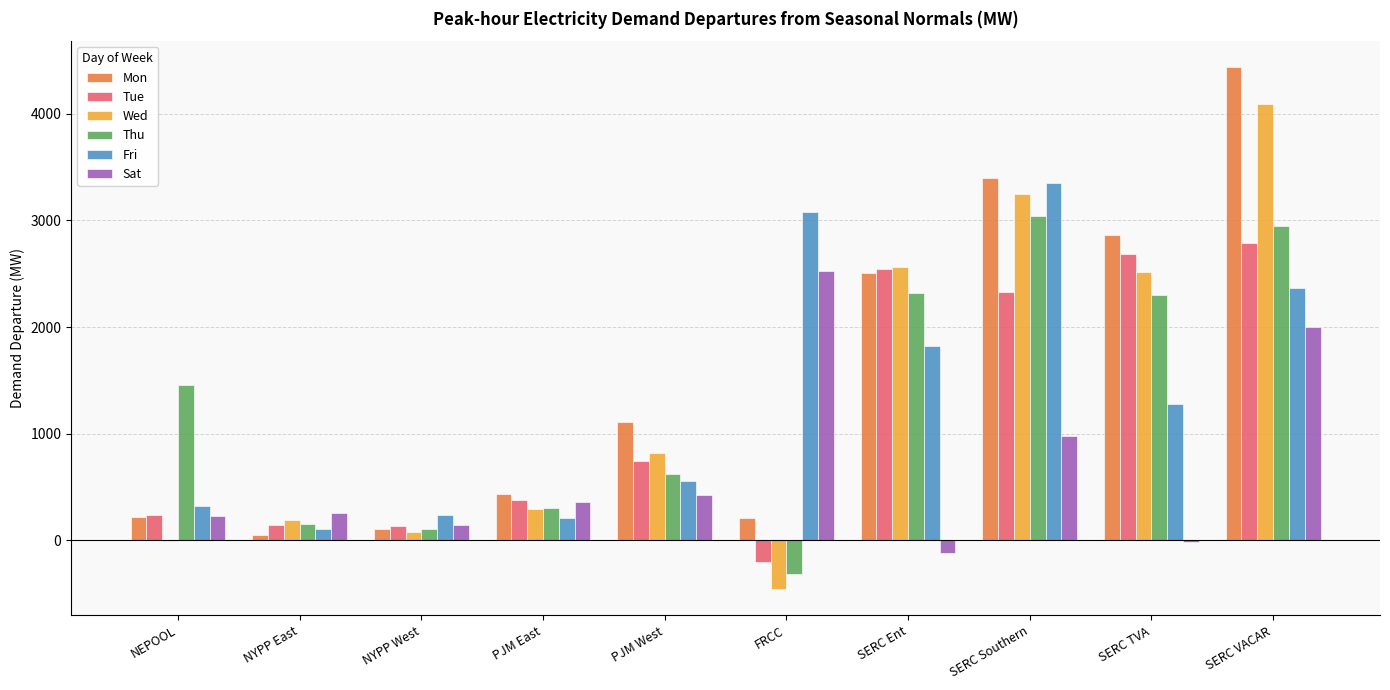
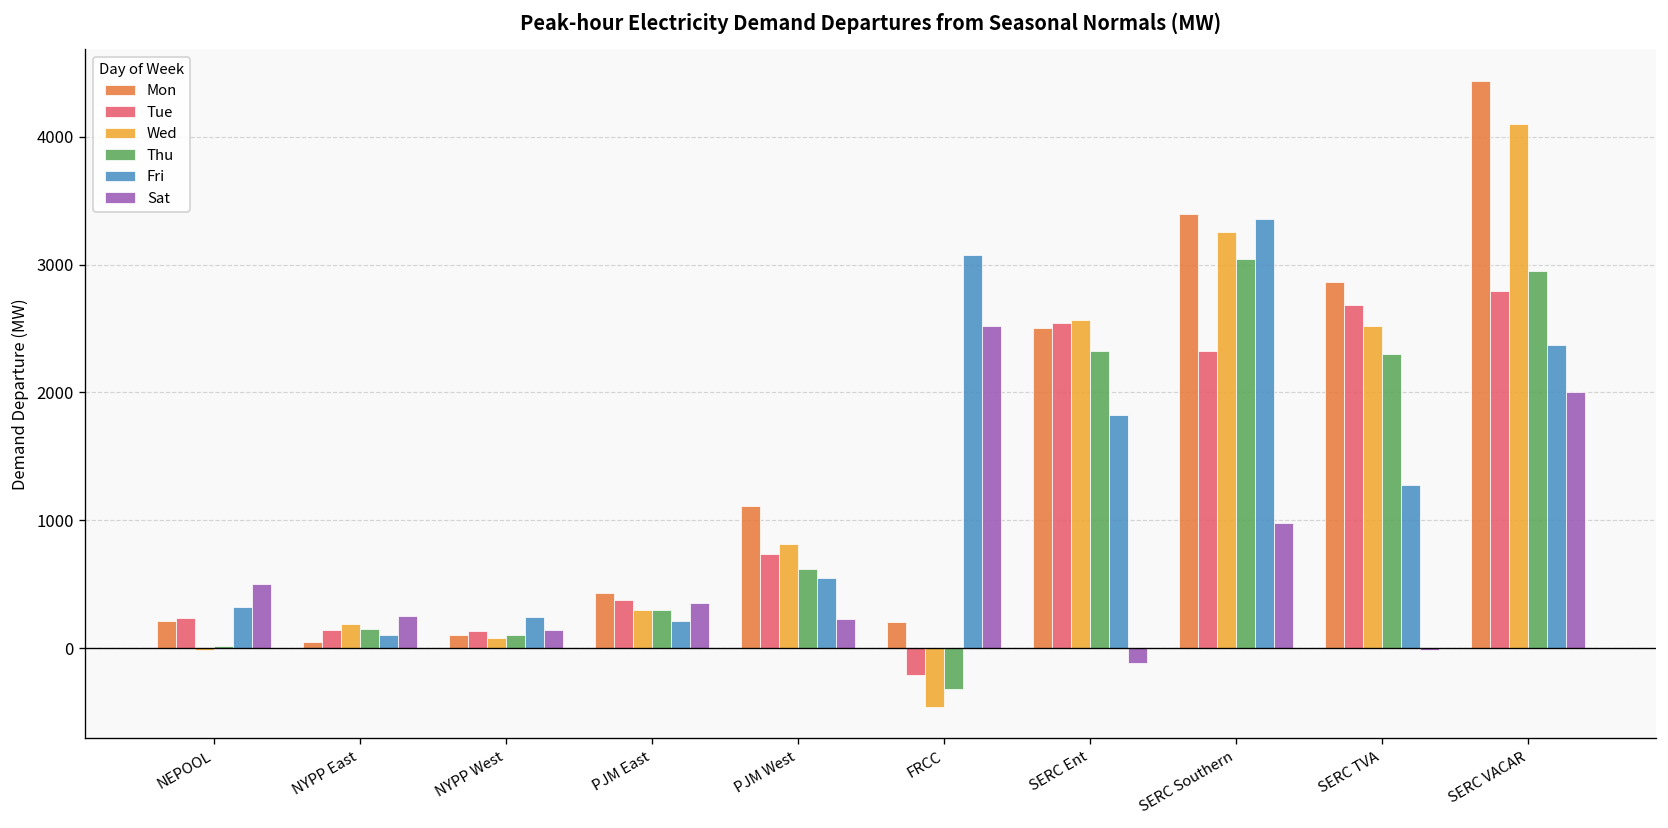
  {
    "Thu": {
-     "NEPOOL": 1450,
+     "NEPOOL": 10,
      "NYPP East": 150,
      "NYPP West": 100,
      "PJM East": 300,
      "PJM West": 620,
      "FRCC": -320,
      "SERC Ent": 2320,
      "SERC Southern": 3040,
      "SERC TVA": 2300,
      "SERC VACAR": 2950
    },
    "Fri": {
      "NEPOOL": 330,
      "NYPP East": 100,
      "NYPP West": 240,
      "PJM East": 210,
      "PJM West": 550,
      "FRCC": 3080,
      "SERC Ent": 1820,
      "SERC Southern": 3350,
      "SERC TVA": 1280,
      "SERC VACAR": 2370
    },
    "Sat": {
-     "NEPOOL": 230,
+     "NEPOOL": 500,
      "NYPP East": 250,
      "NYPP West": 140,
      "PJM East": 360,
-     "PJM West": 430,
+     "PJM West": 230,
      "FRCC": 2520,
      "SERC Ent": -110,
      "SERC Southern": 980,
      "SERC VACAR": 2000
    }
  }
